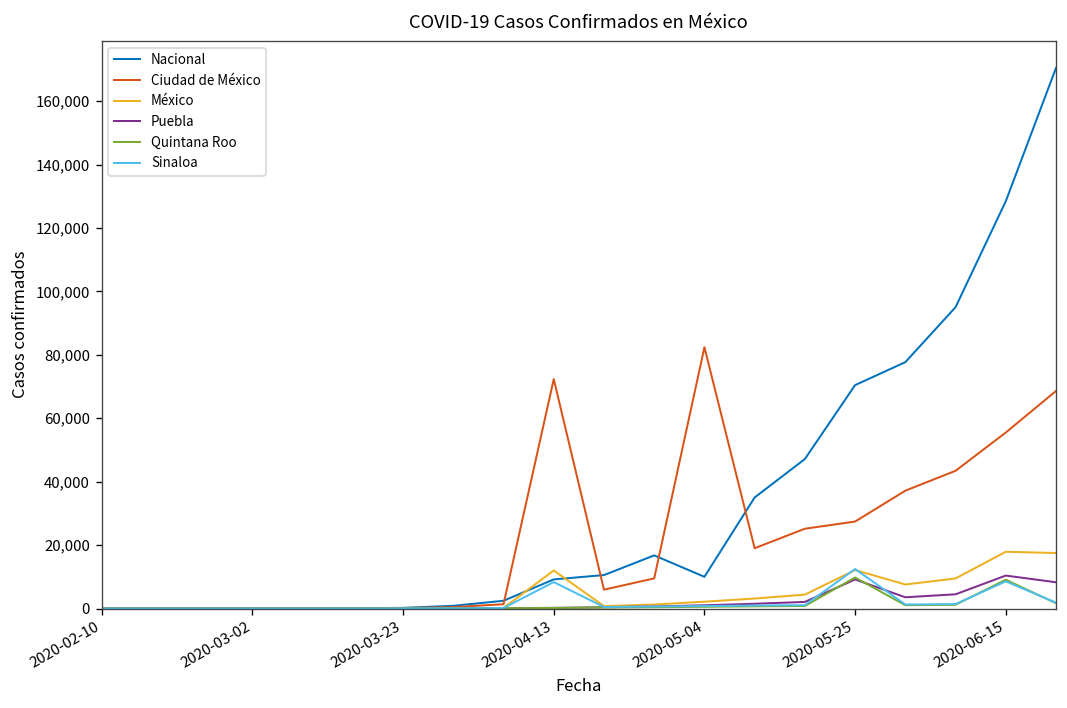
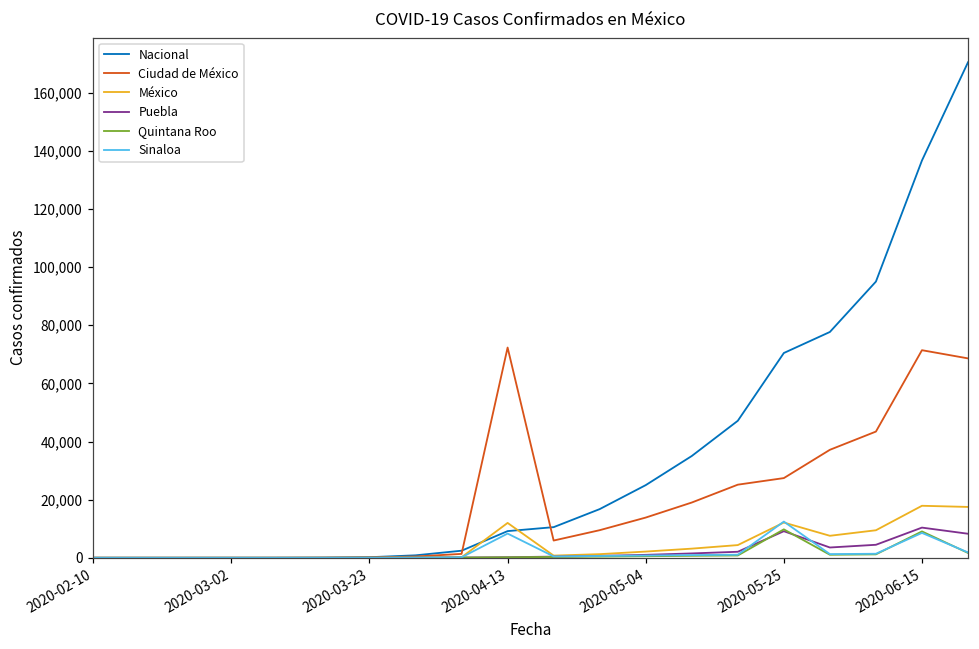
  {
    "Nacional": {
-     "2020-05-04": "10,000",
+     "2020-05-04": "25,000",
      "2020-05-25": "70,000",
-     "2020-06-15": "128,000"
+     "2020-06-15": "137,000"
    },
    "Ciudad de México": {
      "2020-04-13": "72,000",
-     "2020-05-04": "82,000",
+     "2020-05-04": "14,000",
      "2020-05-25": "27,000",
-     "2020-06-15": "55,000"
+     "2020-06-15": "71,000"
    },
    "México": {
      "2020-04-13": "12,000",
      "2020-05-04": "2,000",
      "2020-06-15": "18,000"
    },
    "Puebla": {
      "2020-06-15": "10,000"
    }
  }
